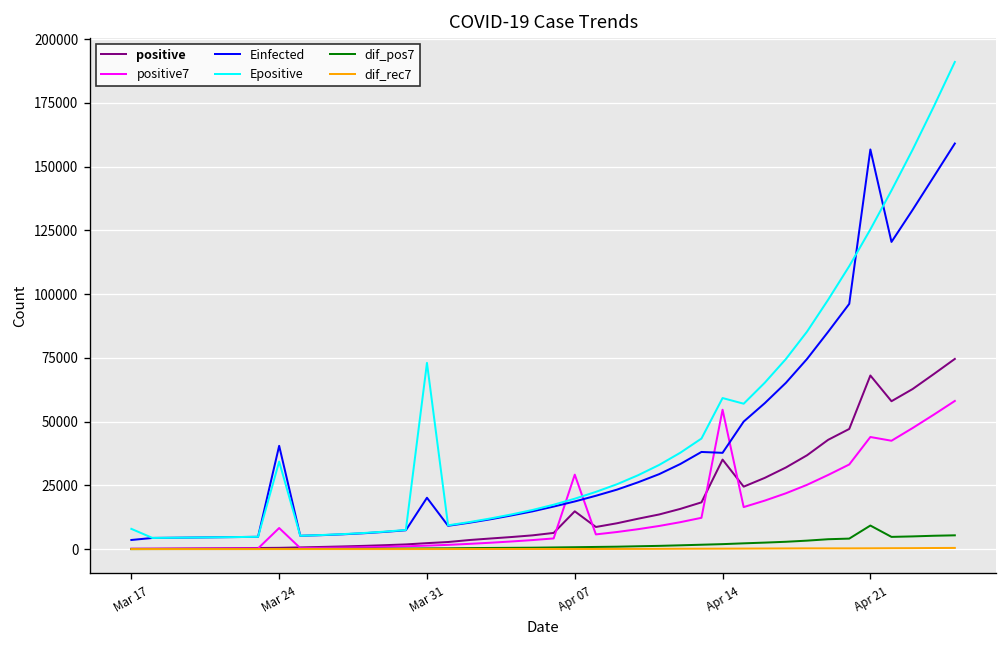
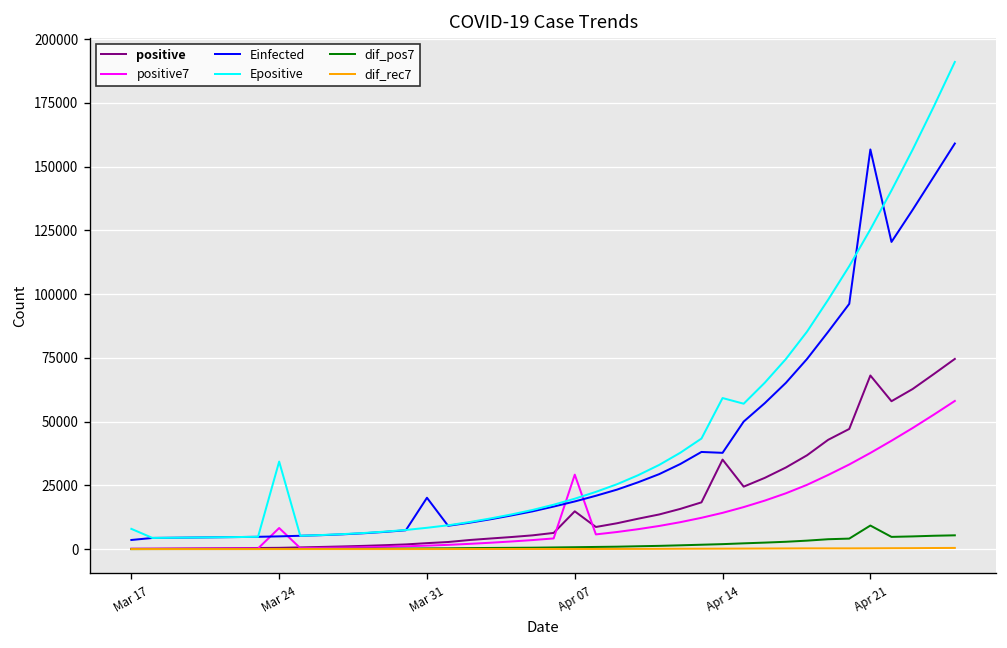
  {
    "positive": {
      "Apr 07": 15000,
      "Apr 14": 35000,
      "Apr 21": 68000
    },
    "positive7": {
      "Mar 24": 8000,
      "Apr 07": 29000,
-     "Apr 14": 55000,
-     "Apr 21": 44000
+     "Apr 14": 14000,
+     "Apr 21": 38000
    },
    "Einfected": {
      "Mar 17": 4000,
-     "Mar 24": 41000,
+     "Mar 24": 5000,
      "Mar 31": 20000,
      "Apr 14": 38000,
      "Apr 21": 157000
    },
    "Epositive": {
      "Mar 17": 8000,
      "Mar 24": 34000,
-     "Mar 31": 73000,
+     "Mar 31": 8000,
      "Apr 14": 59000,
      "Apr 21": 125000
    },
    "dif_pos7": {
      "Apr 14": 2000,
      "Apr 21": 9000
    },
    "dif_rec7": {
      "Apr 14": 0,
      "Apr 21": 0
    }
  }
